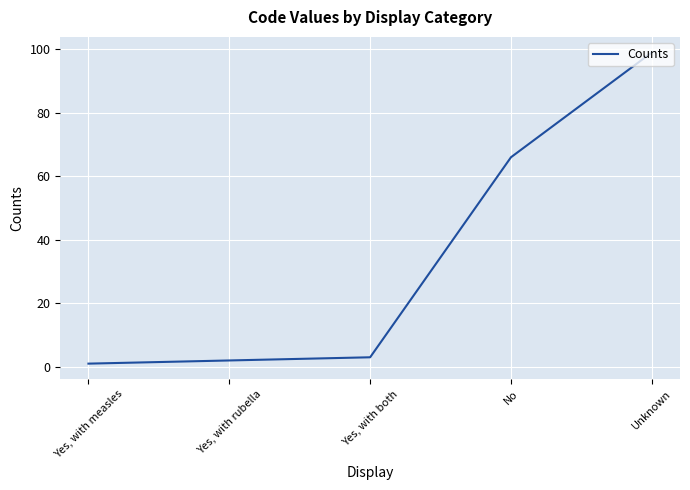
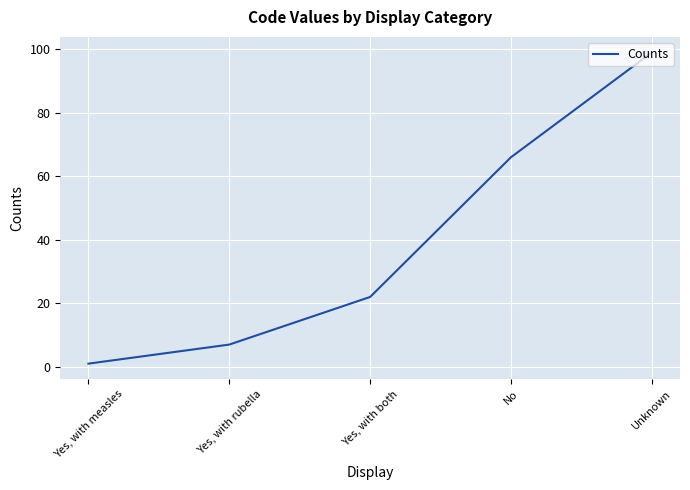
  {
    "Yes, with measles": 1,
-   "Yes, with rubella": 2,
-   "Yes, with both": 3,
+   "Yes, with rubella": 7,
+   "Yes, with both": 22,
    "No": 66
  }
